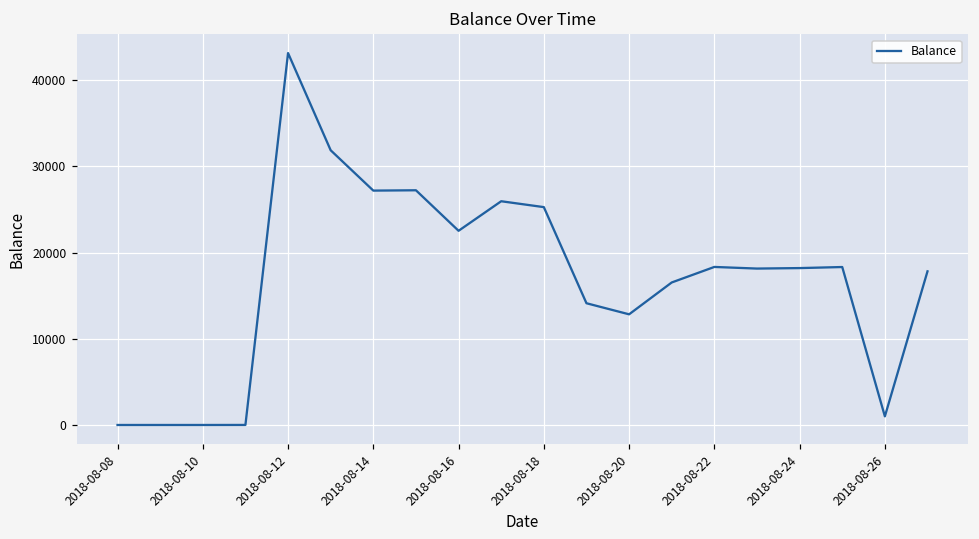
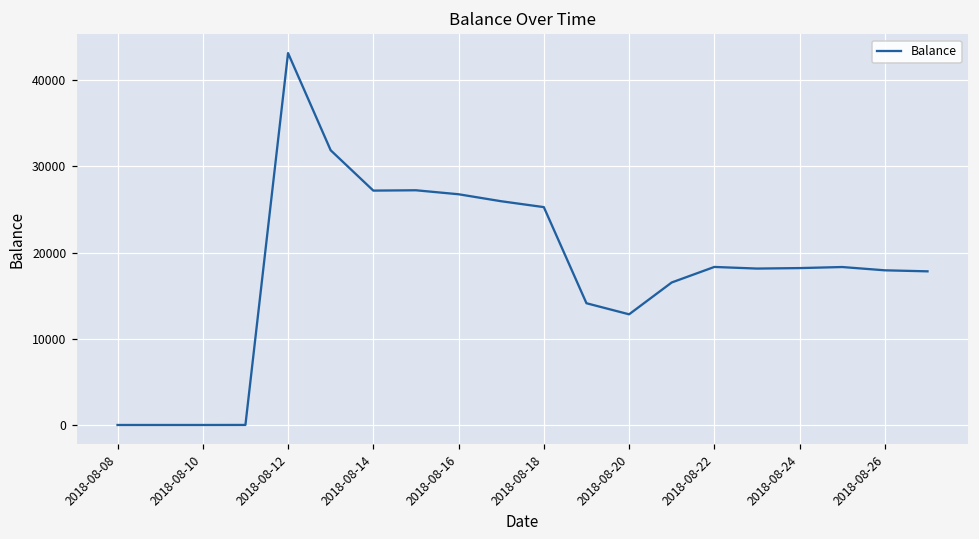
  {
    "2018-08-08": 0,
    "2018-08-10": 0,
    "2018-08-12": 43000,
    "2018-08-14": 27000,
-   "2018-08-16": 23000,
+   "2018-08-16": 27000,
    "2018-08-18": 25000,
    "2018-08-20": 13000,
    "2018-08-22": 18000,
    "2018-08-24": 18000,
-   "2018-08-26": 1000
+   "2018-08-26": 18000
  }
